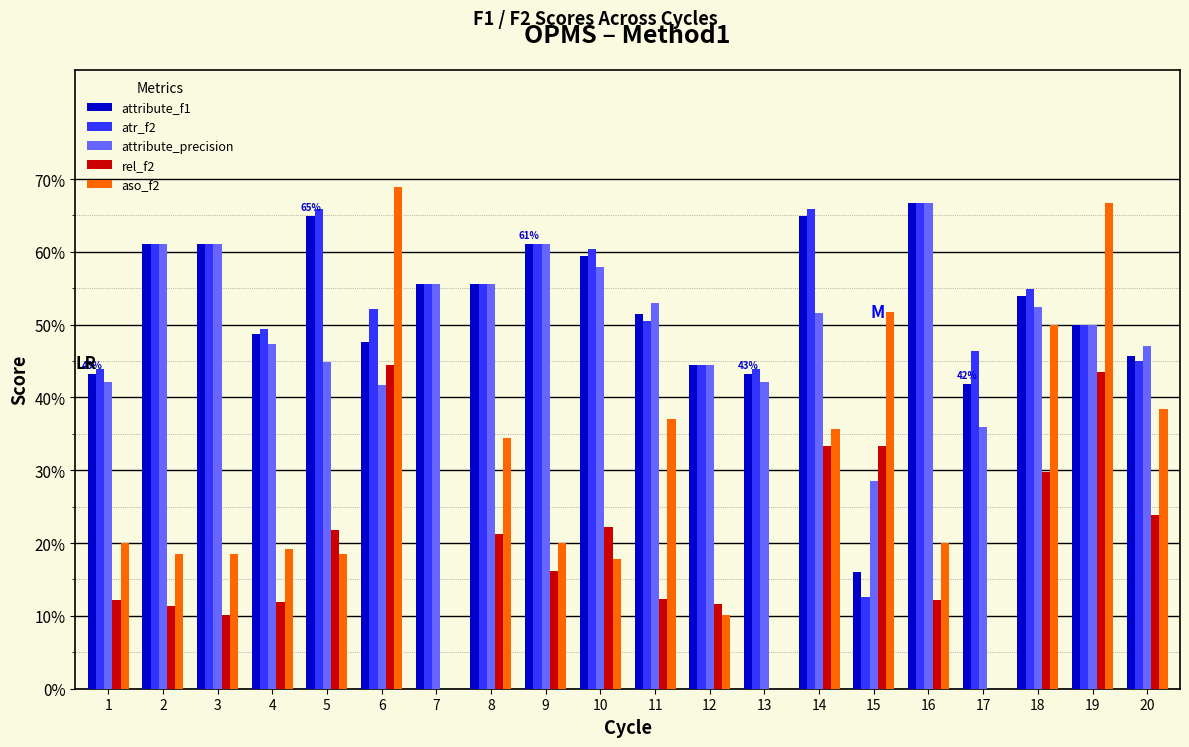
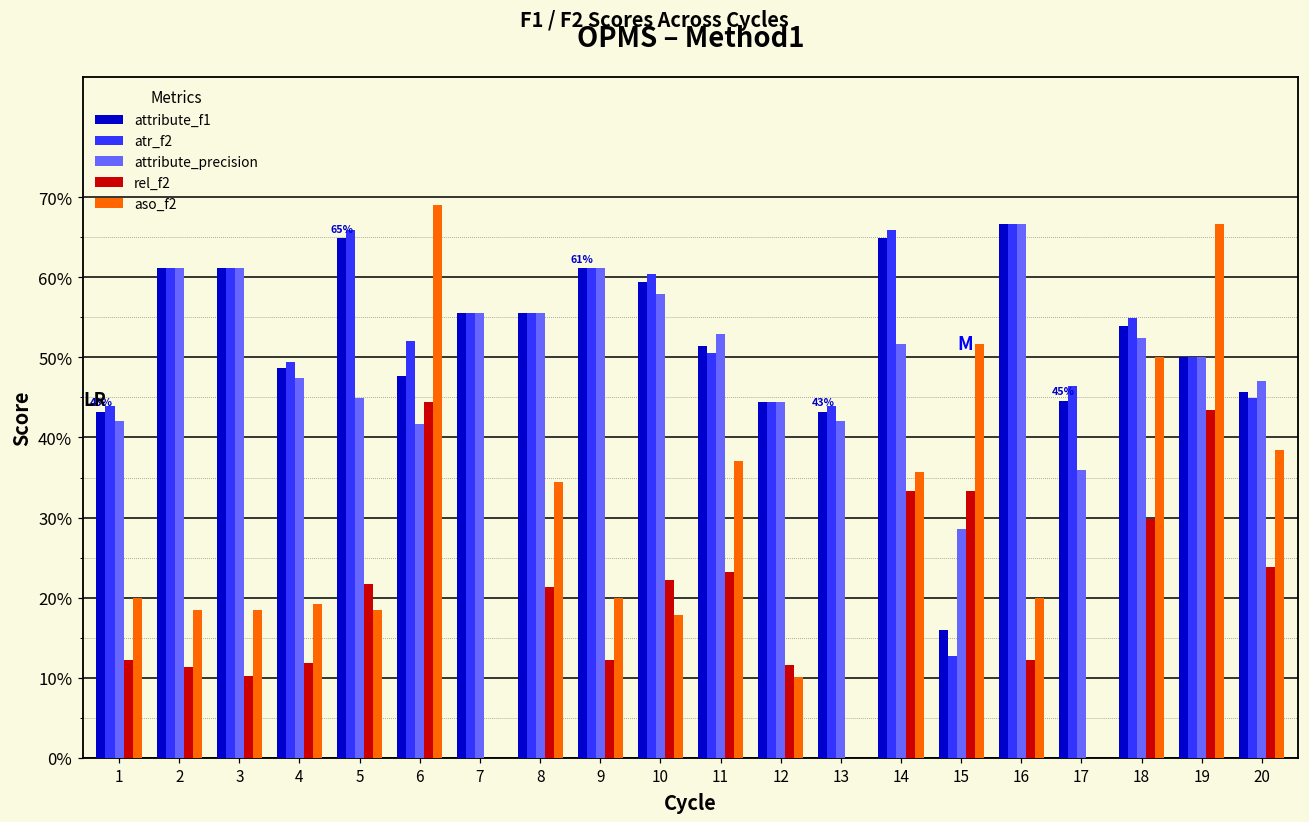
  {
    "attribute_f1": {
      "5": "65%",
      "9": "61%",
      "13": "43%",
-     "17": "42%"
+     "17": "45%"
    },
    "atr_f2": {
      "9": "61%"
    },
    "attribute_precision": {
      "1": "42%",
      "2": "61%",
      "3": "61%",
      "4": "47%",
      "5": "45%",
      "6": "42%",
      "7": "56%",
      "8": "56%",
      "10": "58%",
      "11": "53%",
      "12": "44%",
      "13": "42%",
      "14": "52%",
      "15": "29%",
      "16": "67%",
      "17": "36%",
      "18": "52%",
      "19": "50%",
      "20": "47%"
    },
    "rel_f2": {
      "1": "12%",
      "2": "11%",
      "3": "10%",
      "4": "12%",
      "5": "22%",
      "6": "44%",
      "7": "0%",
      "8": "21%",
-     "9": "16%",
+     "9": "12%",
      "10": "22%",
-     "11": "12%",
+     "11": "23%",
      "12": "12%",
      "13": "0%",
      "14": "33%",
      "15": "33%",
      "16": "12%",
      "17": "0%",
      "18": "30%",
      "19": "43%",
      "20": "24%"
    },
    "aso_f2": {
      "1": "20%",
      "2": "19%",
      "3": "19%",
      "4": "19%",
      "5": "19%",
      "6": "69%",
      "7": "0%",
      "8": "34%",
      "9": "20%",
      "10": "18%",
      "11": "37%",
      "12": "10%",
      "13": "0%",
      "14": "36%",
      "15": "52%",
      "16": "20%",
      "17": "0%",
      "18": "50%",
      "19": "67%",
      "20": "38%"
    }
  }
